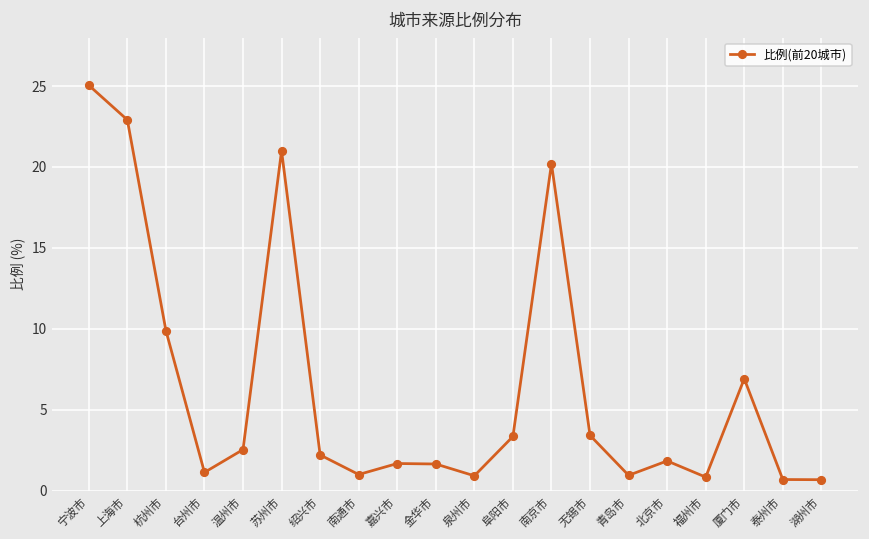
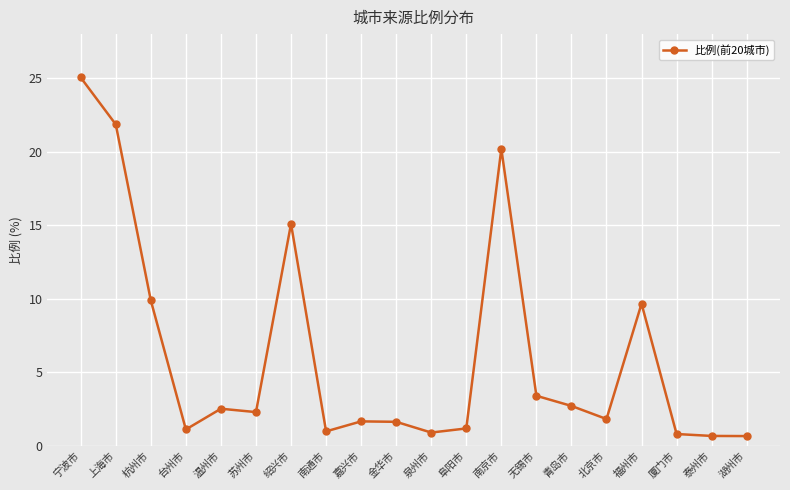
  {
    "宁波市": 25.1,
-   "上海市": 22.9,
+   "上海市": 21.9,
    "杭州市": 9.9,
    "台州市": 1.1,
    "温州市": 2.5,
-   "苏州市": 21.0,
-   "绍兴市": 2.2,
+   "苏州市": 2.3,
+   "绍兴市": 15.1,
    "南通市": 1.0,
    "嘉兴市": 1.7,
    "金华市": 1.6,
    "泉州市": 0.9,
-   "阜阳市": 3.3,
+   "阜阳市": 1.2,
    "南京市": 20.2,
    "无锡市": 3.4,
-   "青岛市": 0.9,
+   "青岛市": 2.7,
    "北京市": 1.8,
-   "福州市": 0.8,
-   "厦门市": 6.9,
+   "福州市": 9.7,
+   "厦门市": 0.8,
    "泰州市": 0.7,
    "湖州市": 0.7
  }
